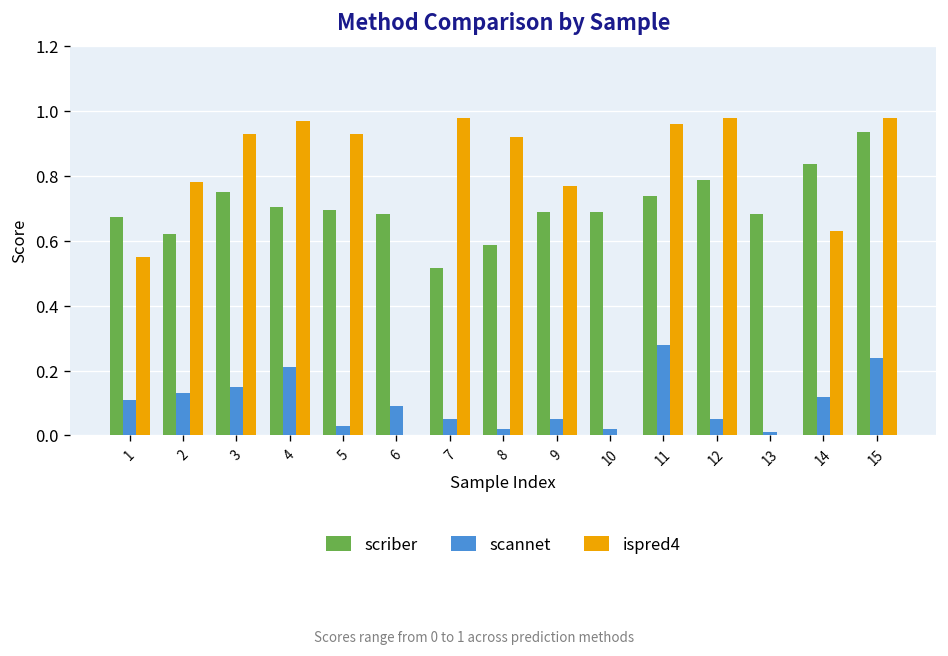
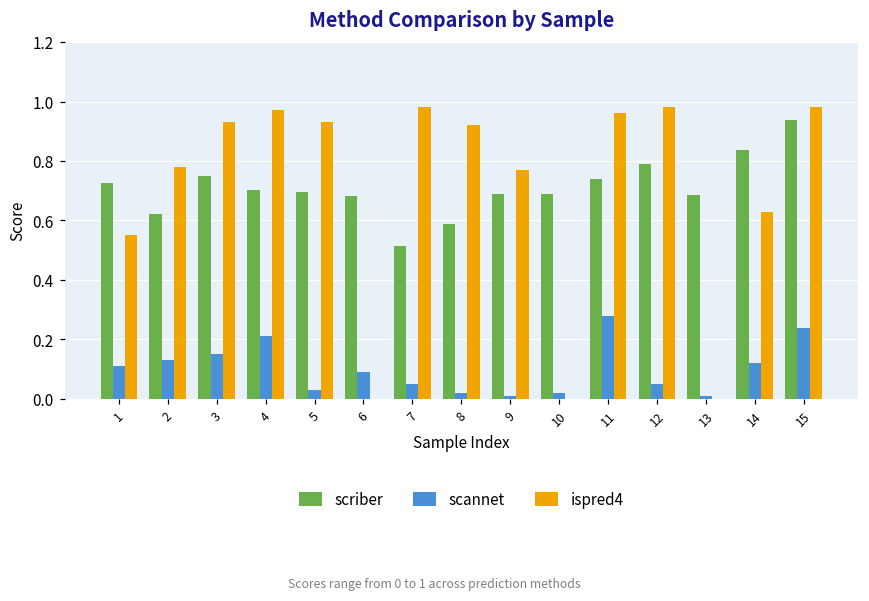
  {
    "scriber": {
-     "1": 0.67,
+     "1": 0.73,
      "2": 0.62,
      "3": 0.75,
      "4": 0.70,
      "5": 0.69,
      "6": 0.68,
      "7": 0.52,
      "8": 0.59,
      "9": 0.69,
      "10": 0.69,
      "11": 0.74,
      "12": 0.79,
      "13": 0.68,
      "14": 0.84,
      "15": 0.94
    },
    "scannet": {
      "1": 0.11,
      "2": 0.13,
      "3": 0.15,
      "4": 0.21,
      "5": 0.03,
      "6": 0.09,
      "7": 0.05,
      "8": 0.02,
-     "9": 0.05,
+     "9": 0.01,
      "10": 0.02,
      "11": 0.28,
      "12": 0.05,
      "13": 0.01,
      "14": 0.12,
      "15": 0.24
    },
    "ispred4": {
      "1": 0.55,
      "2": 0.78,
      "3": 0.93,
      "4": 0.97,
      "5": 0.93,
      "6": 0.00,
      "7": 0.98,
      "8": 0.92,
      "9": 0.77,
      "10": 0.00,
      "11": 0.96,
      "12": 0.98,
      "13": 0.00,
      "14": 0.63,
      "15": 0.98
    }
  }
